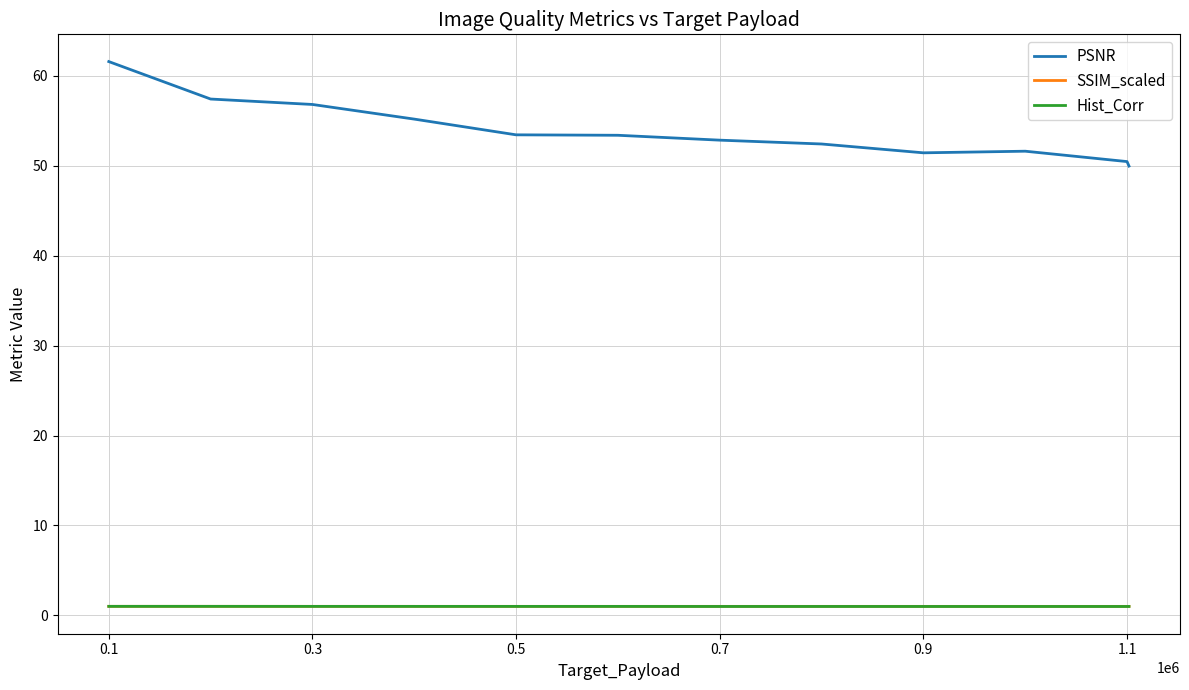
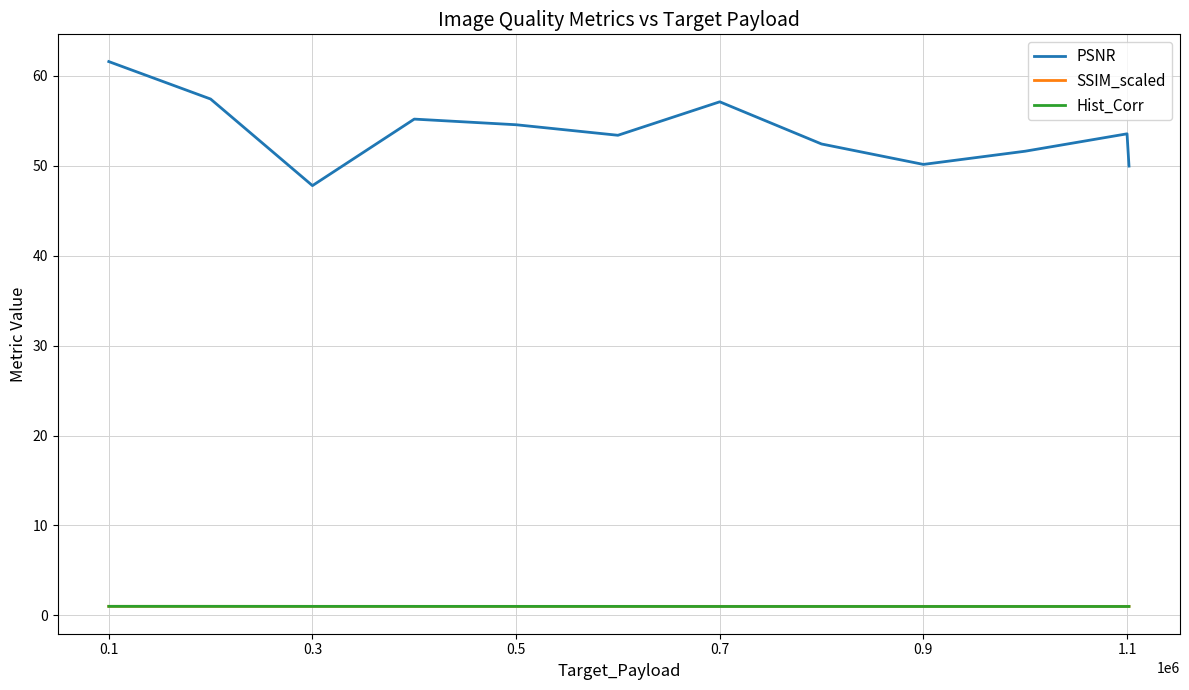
  {
    "PSNR": {
      "0.1": 62,
-     "0.3": 57,
-     "0.5": 53,
-     "0.7": 53,
-     "0.9": 51,
-     "1.1": 50
+     "0.3": 48,
+     "0.5": 55,
+     "0.7": 57,
+     "0.9": 50,
+     "1.1": 54
    },
    "Hist_Corr": {
      "0.1": 1,
      "0.3": 1,
      "0.5": 1,
      "0.7": 1,
      "0.9": 1,
      "1.1": 1
    }
  }
